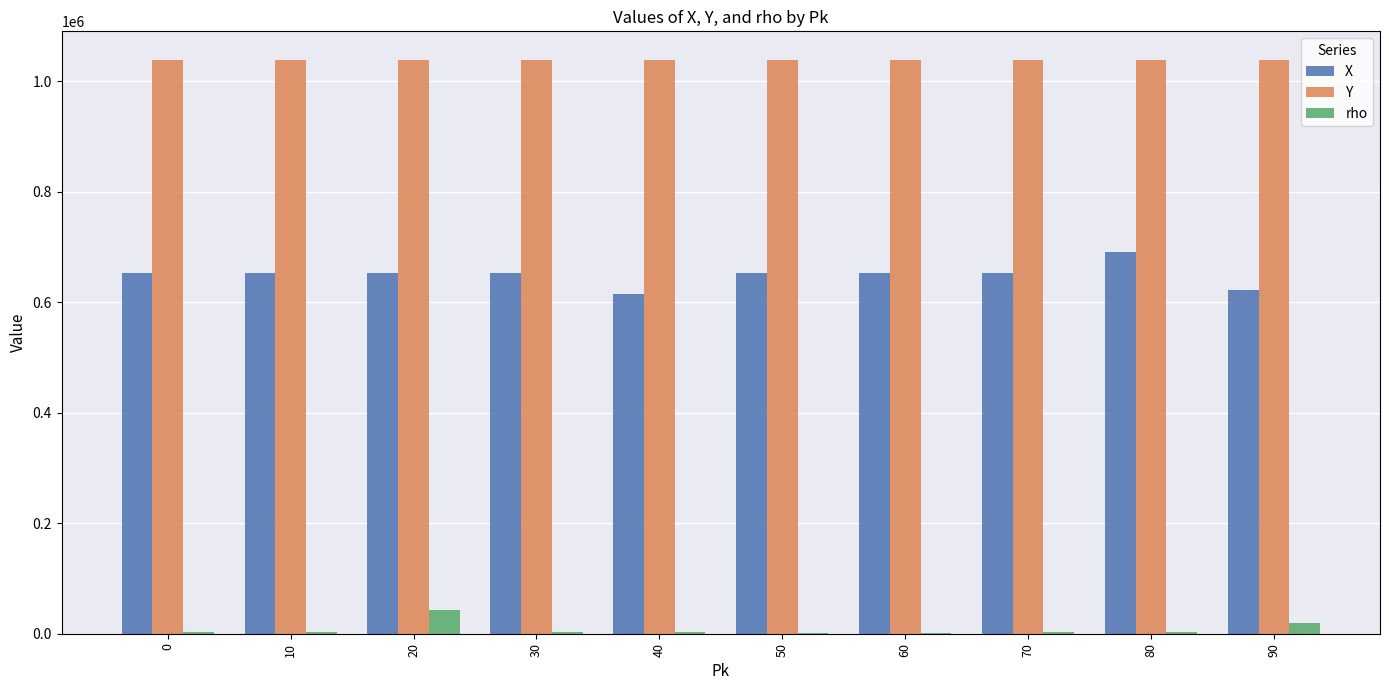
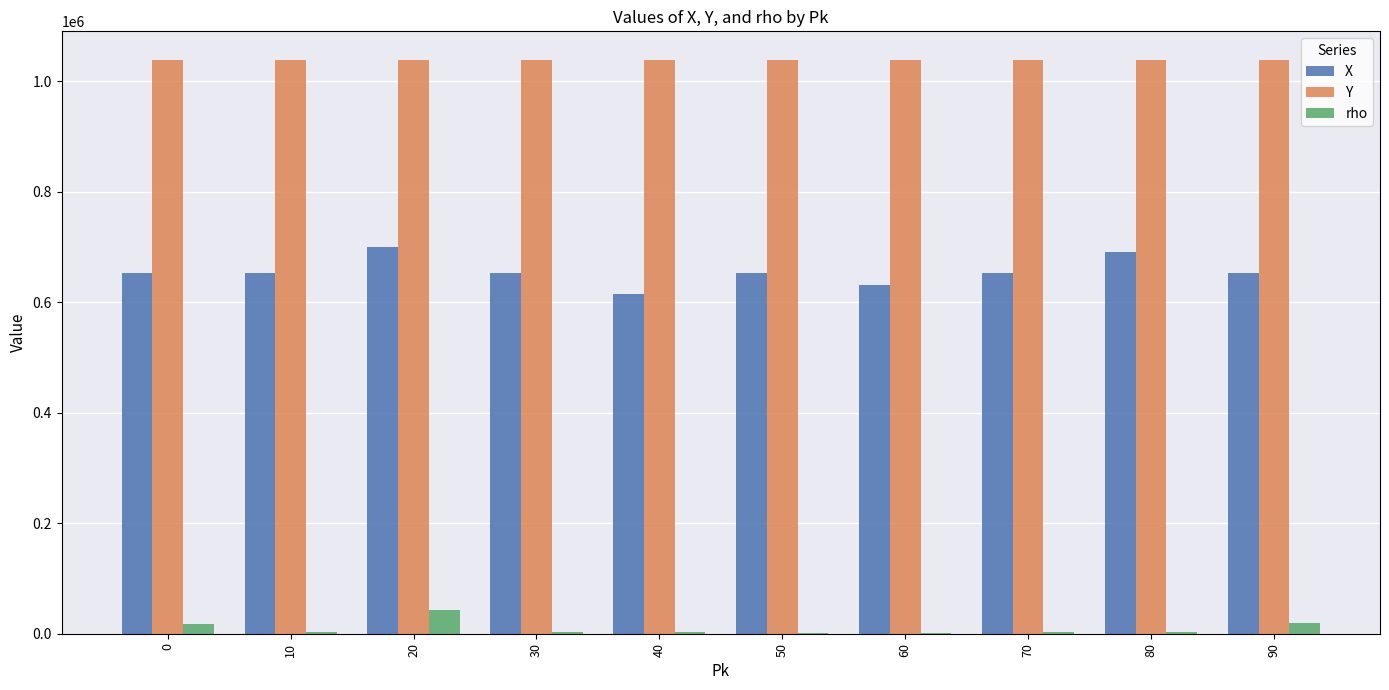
  {
    "X": {
      "0": 650000,
      "10": 650000,
-     "20": 650000,
+     "20": 700000,
      "30": 650000,
      "40": 620000,
      "50": 650000,
-     "60": 650000,
+     "60": 630000,
      "70": 650000,
      "80": 690000,
-     "90": 620000
+     "90": 650000
    },
    "Y": {
      "0": 1040000,
      "10": 1040000,
      "20": 1040000,
      "30": 1040000,
      "40": 1040000,
      "50": 1040000,
      "60": 1040000,
      "70": 1040000,
      "80": 1040000,
      "90": 1040000
    },
    "rho": {
-     "0": 0,
+     "0": 20000,
      "20": 40000,
      "90": 20000
    }
  }
